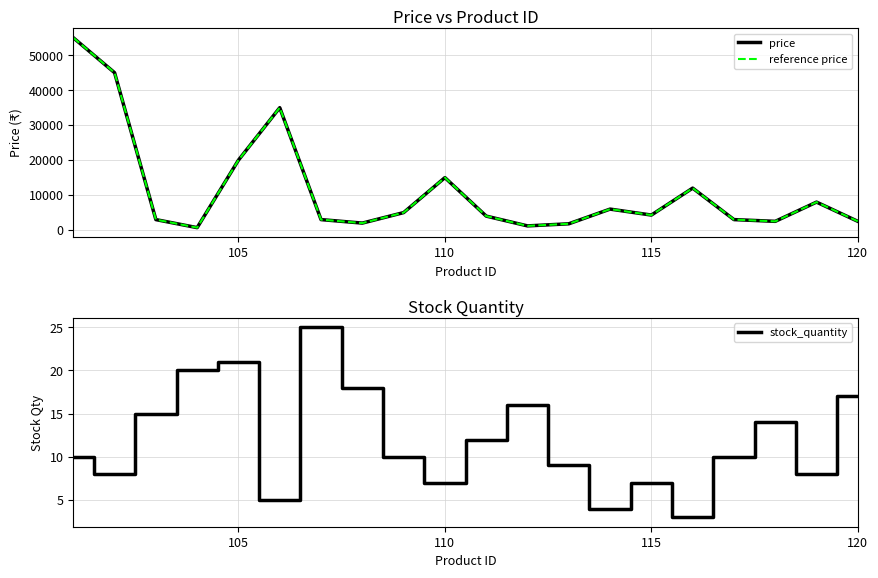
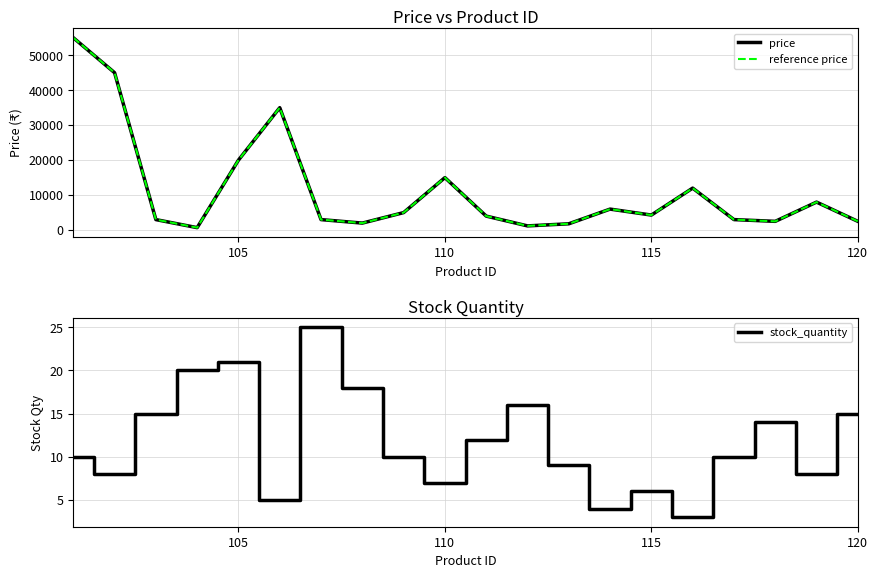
  {
    "Price vs Product ID": {
      "105": 20000,
      "110": 15000,
      "115": 4000,
      "120": 3000
    },
    "Stock Quantity": {
      "105": 21,
      "110": 7,
-     "115": 7,
-     "120": 17
+     "115": 6,
+     "120": 15
    }
  }
